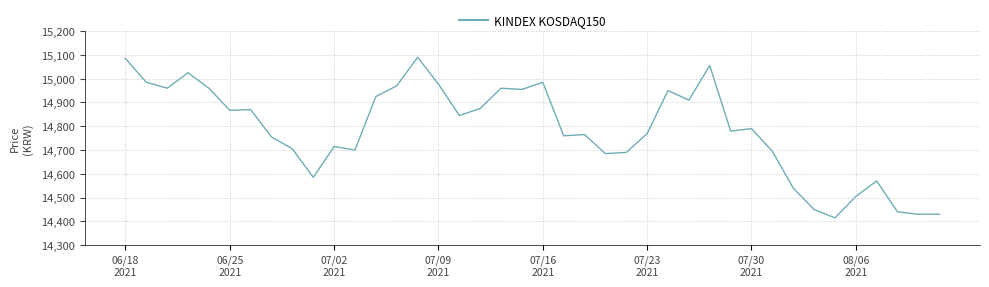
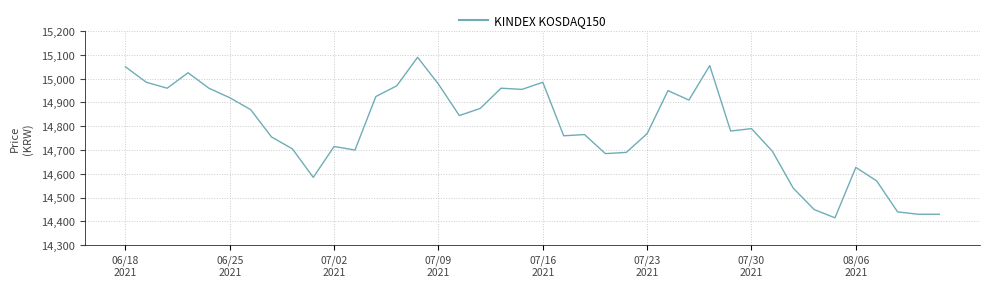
  {
-   "06/18 2021": "15,090",
-   "06/25 2021": "14,870",
+   "06/18 2021": "15,050",
+   "06/25 2021": "14,920",
    "07/02 2021": "14,720",
    "07/09 2021": "14,980",
    "07/16 2021": "14,990",
    "07/23 2021": "14,770",
    "07/30 2021": "14,790",
-   "08/06 2021": "14,510"
+   "08/06 2021": "14,630"
  }
